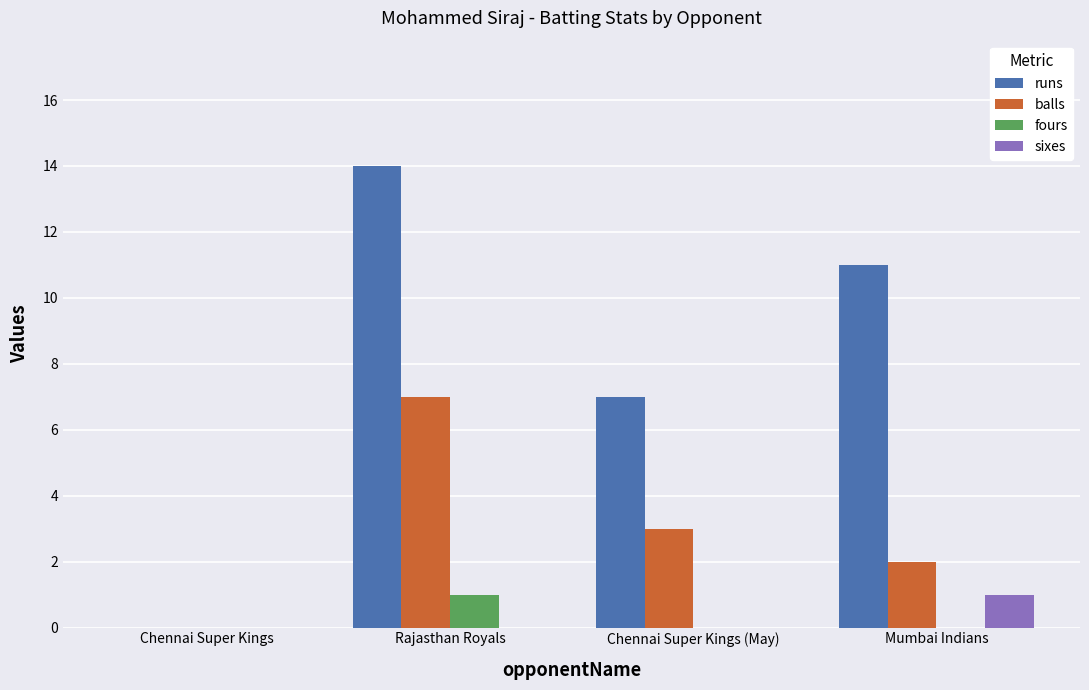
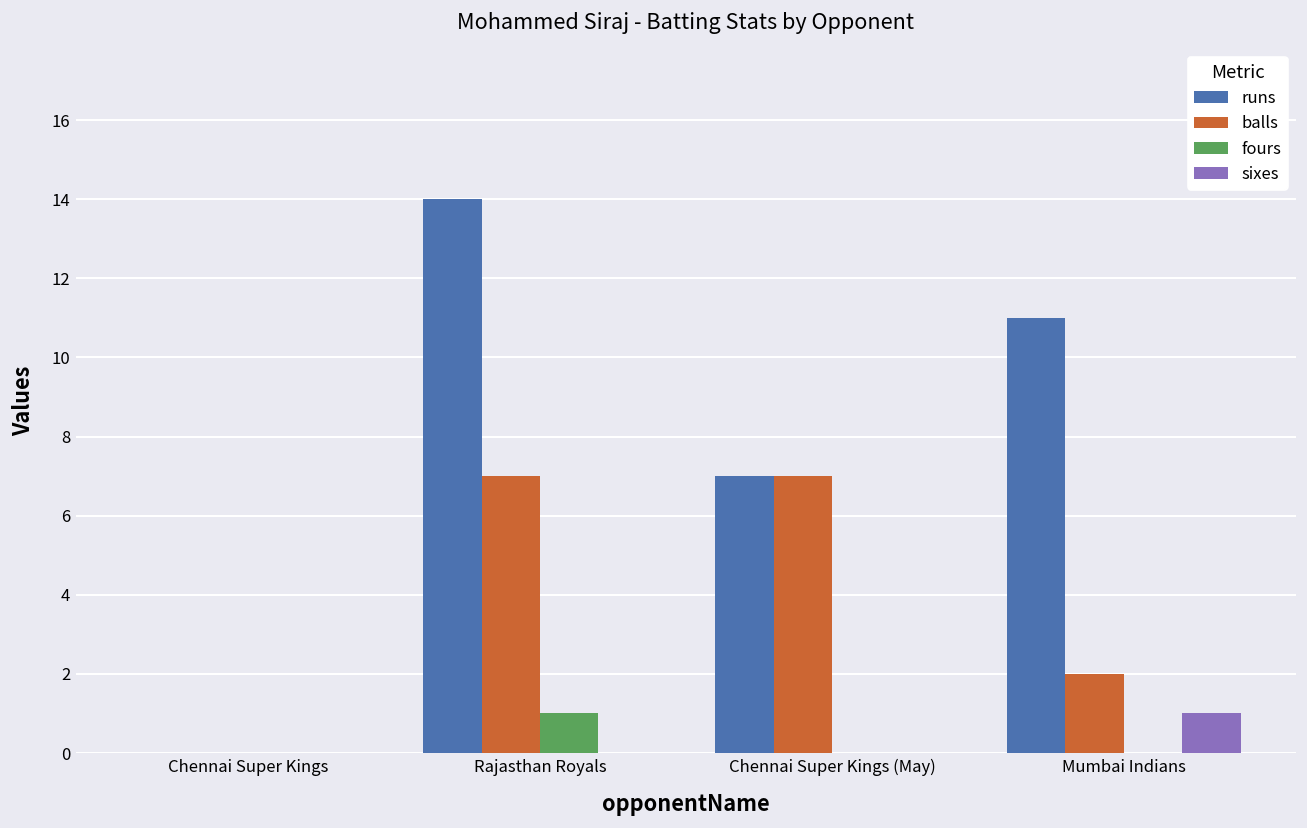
  {
    "runs": {
      "Chennai Super Kings": 0,
      "Rajasthan Royals": 14,
      "Chennai Super Kings (May)": 7,
      "Mumbai Indians": 11
    },
    "balls": {
      "Chennai Super Kings": 0,
      "Rajasthan Royals": 7,
-     "Chennai Super Kings (May)": 3,
+     "Chennai Super Kings (May)": 7,
      "Mumbai Indians": 2
    },
    "fours": {
      "Chennai Super Kings": 0,
      "Rajasthan Royals": 1,
      "Chennai Super Kings (May)": 0,
      "Mumbai Indians": 0
    },
    "sixes": {
      "Chennai Super Kings": 0,
      "Rajasthan Royals": 0,
      "Chennai Super Kings (May)": 0,
      "Mumbai Indians": 1
    }
  }
